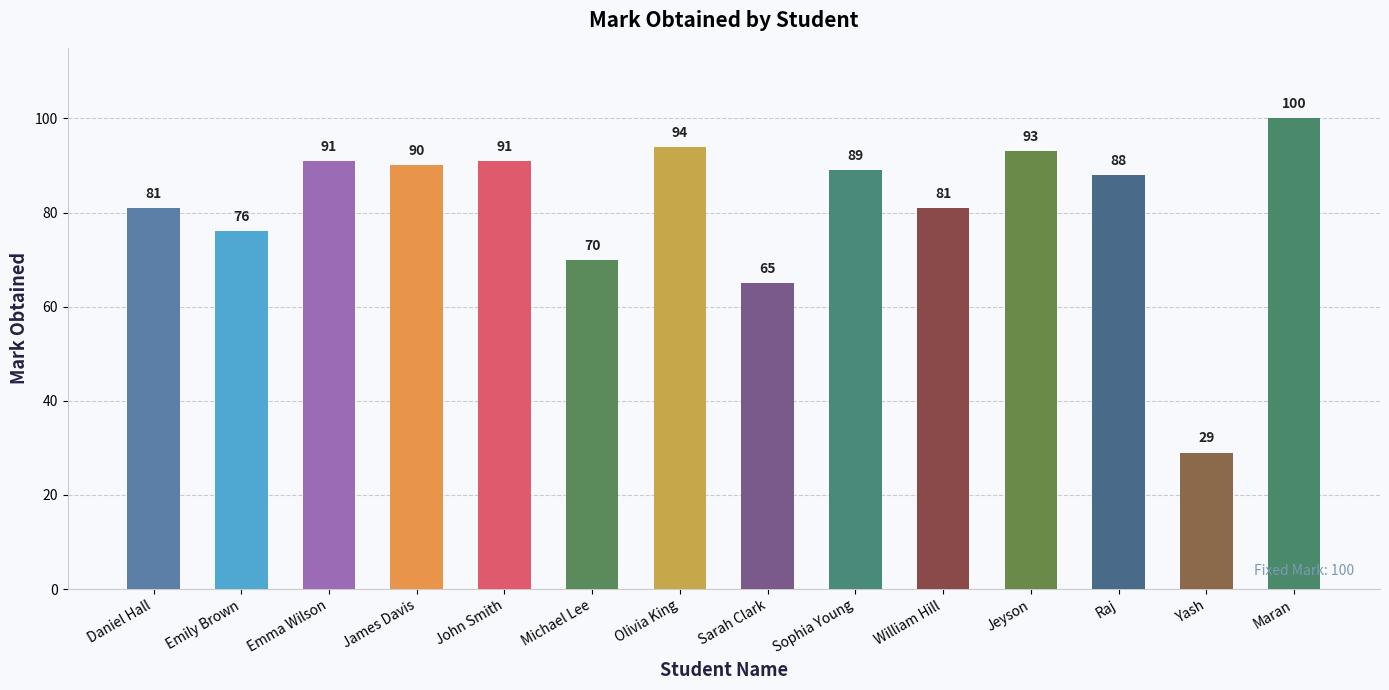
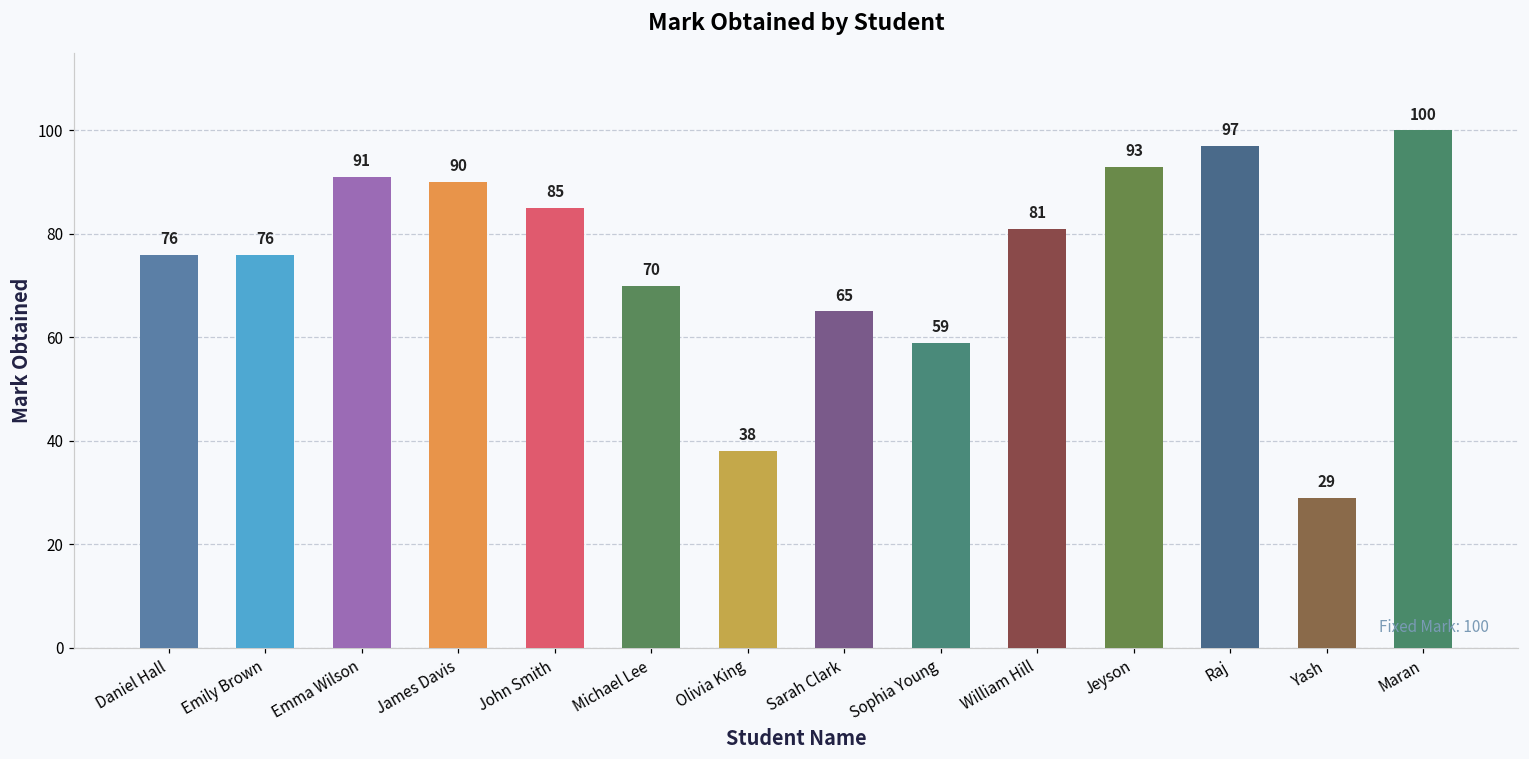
  {
-   "Daniel Hall": 81,
+   "Daniel Hall": 76,
    "Emily Brown": 76,
    "Emma Wilson": 91,
    "James Davis": 90,
-   "John Smith": 91,
+   "John Smith": 85,
    "Michael Lee": 70,
-   "Olivia King": 94,
+   "Olivia King": 38,
    "Sarah Clark": 65,
-   "Sophia Young": 89,
+   "Sophia Young": 59,
    "William Hill": 81,
    "Jeyson": 93,
-   "Raj": 88,
+   "Raj": 97,
    "Yash": 29,
    "Maran": 100
  }
